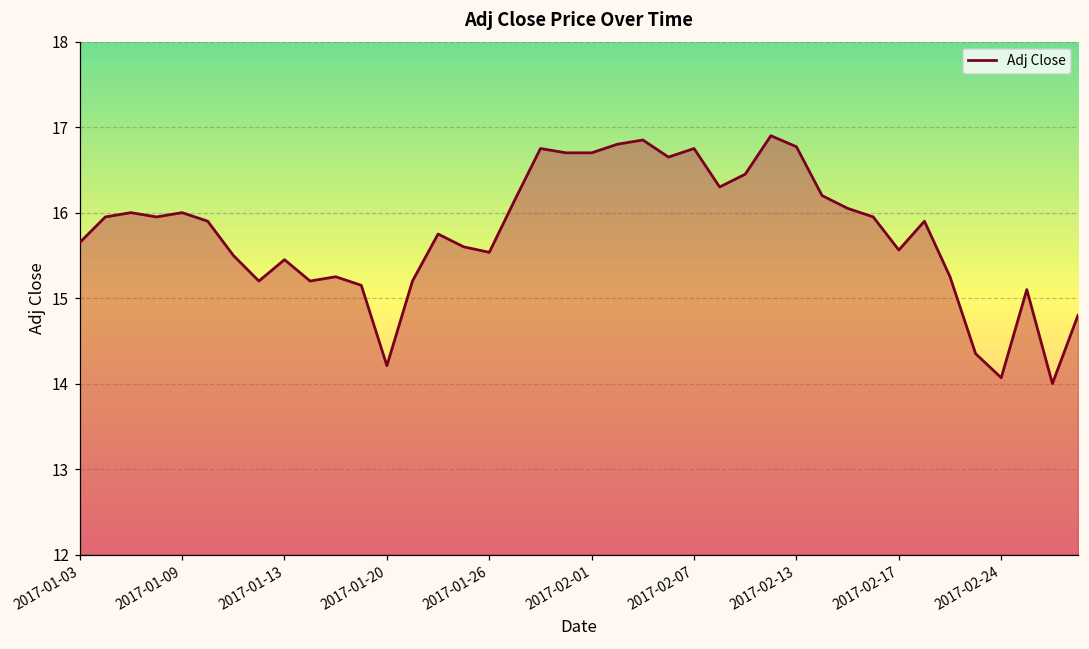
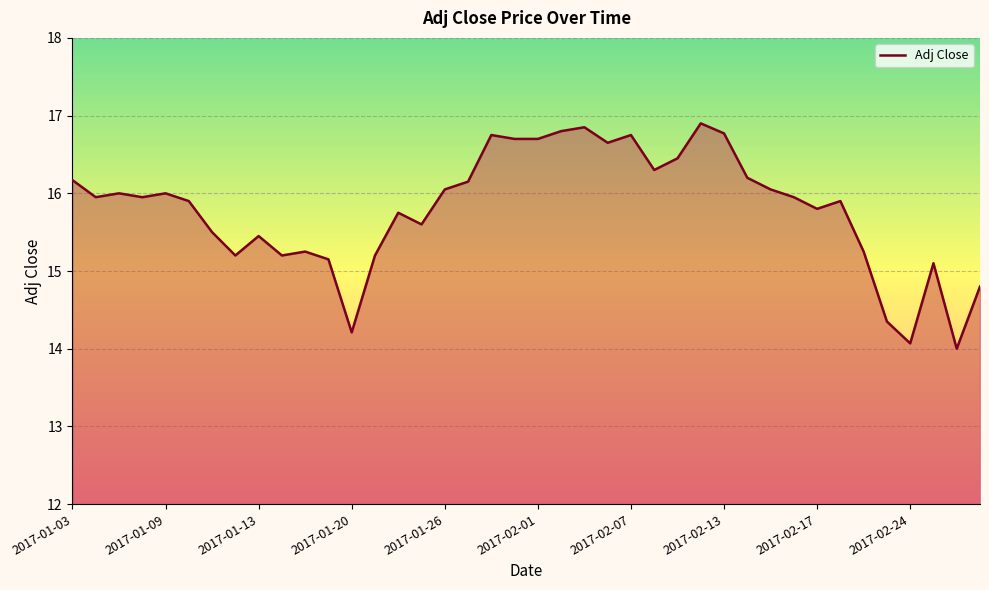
  {
-   "2017-01-03": 15.6,
+   "2017-01-03": 16.2,
    "2017-01-09": 16.0,
    "2017-01-13": 15.4,
    "2017-01-20": 14.2,
-   "2017-01-26": 15.5,
+   "2017-01-26": 16.0,
    "2017-02-01": 16.7,
    "2017-02-07": 16.8,
    "2017-02-13": 16.8,
-   "2017-02-17": 15.6,
+   "2017-02-17": 15.8,
    "2017-02-24": 14.1
  }
